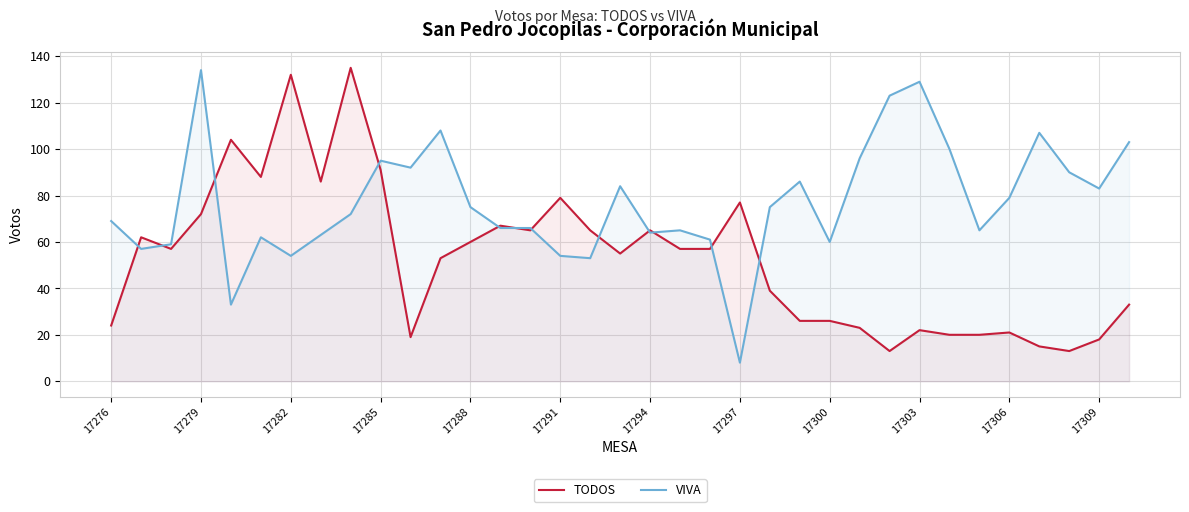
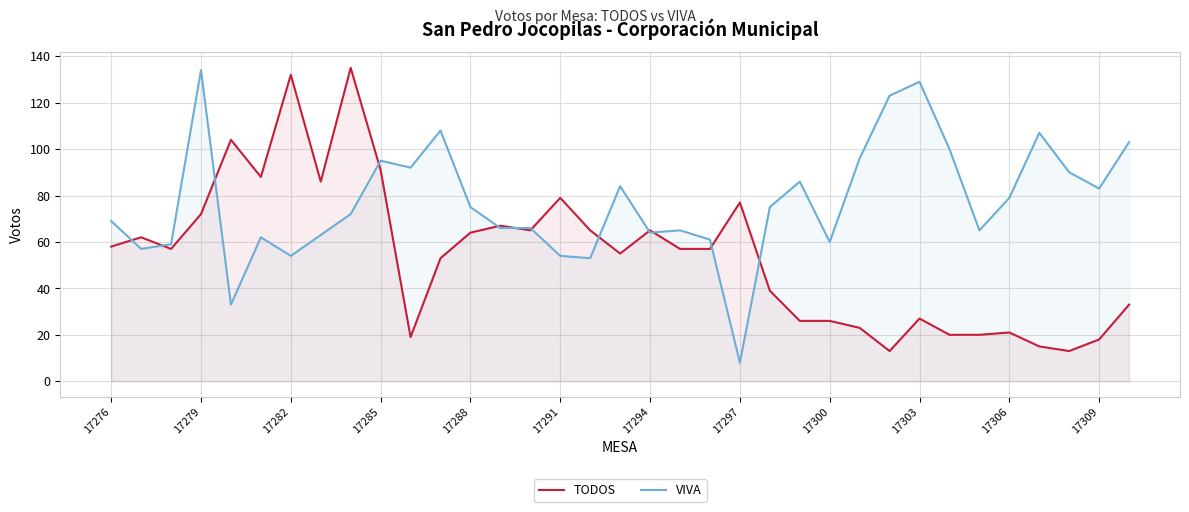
  {
    "TODOS": {
-     "17276": 24,
+     "17276": 58,
      "17279": 72,
      "17282": 132,
      "17285": 91,
-     "17288": 60,
+     "17288": 64,
      "17291": 79,
      "17297": 77,
      "17300": 26,
-     "17303": 22,
+     "17303": 27,
      "17306": 21,
      "17309": 18
    },
    "VIVA": {
      "17276": 69,
      "17279": 134,
      "17282": 54,
      "17285": 95,
      "17288": 75,
      "17291": 54,
      "17297": 8,
      "17300": 60,
      "17303": 129,
      "17306": 79,
      "17309": 83
    }
  }
